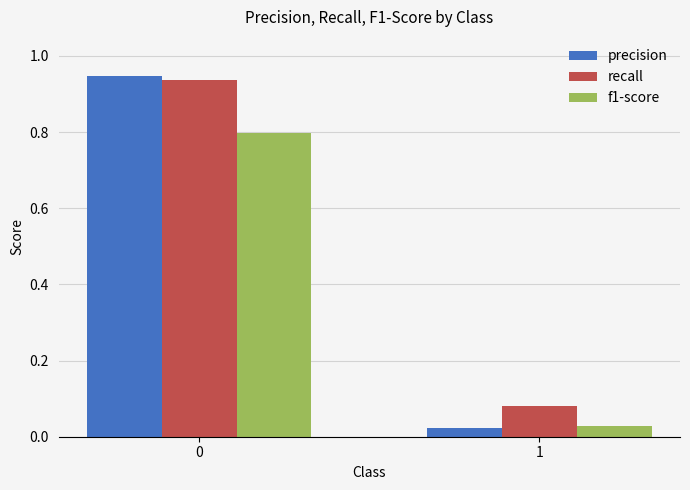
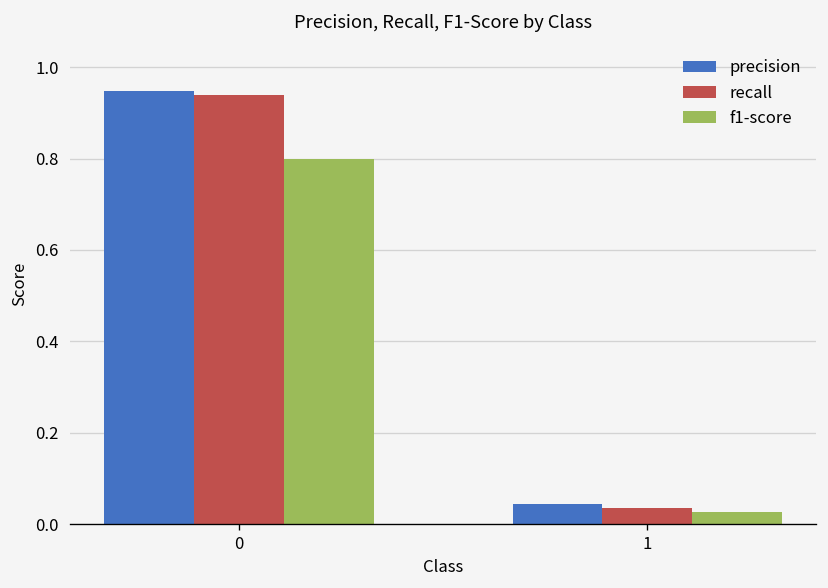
  {
    "precision": {
      "0": 0.95,
-     "1": 0.02
+     "1": 0.04
    },
    "recall": {
      "0": 0.94,
-     "1": 0.08
+     "1": 0.04
    },
    "f1-score": {
      "0": 0.80,
      "1": 0.03
    }
  }
